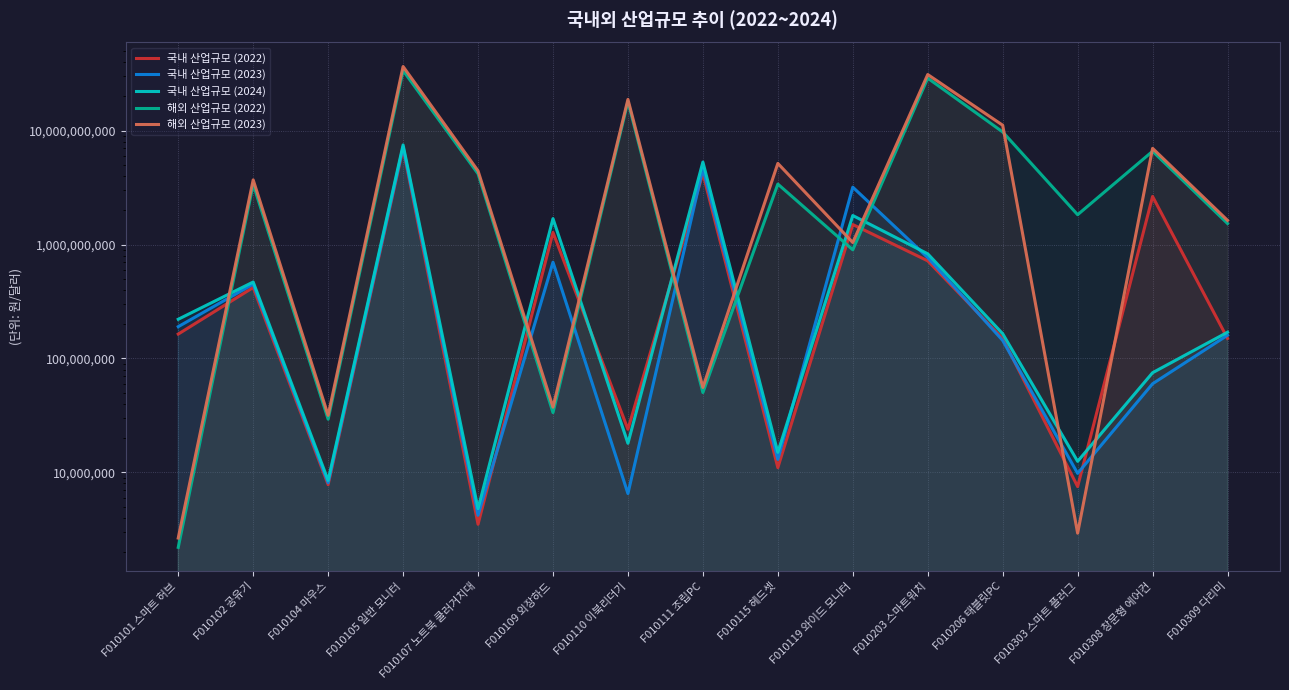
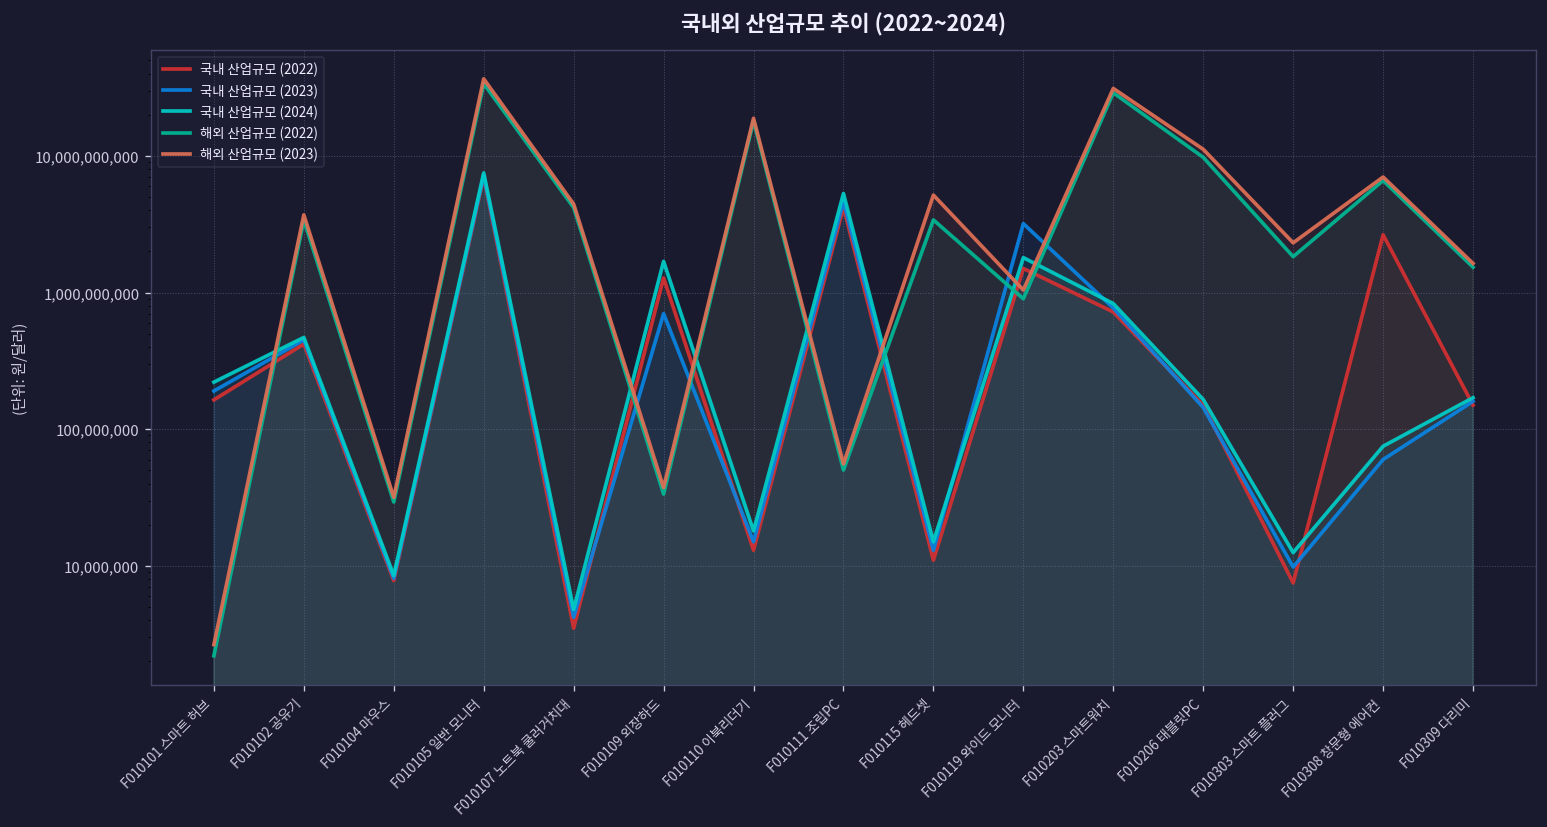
  {
    "국내 산업규모 (2022)": {
      "F010101 스마트 허브": "160,000,000",
      "F010102 공유기": "420,000,000",
      "F010107 노트북 쿨러거치대": "3,500,000",
      "F010109 외장하드": "1,300,000,000",
-     "F010110 이북리더기": "24,000,000",
+     "F010110 이북리더기": "13,000,000",
      "F010111 조립PC": "4,200,000,000",
      "F010115 헤드셋": "11,000,000",
      "F010119 와이드 모니터": "1,500,000,000",
      "F010203 스마트워치": "700,000,000",
      "F010303 스마트 플러그": "8,000,000",
      "F010308 창문형 에어컨": "2,600,000,000",
      "F010309 다리미": "150,000,000"
    },
    "국내 산업규모 (2023)": {
      "F010101 스마트 허브": "190,000,000",
      "F010107 노트북 쿨러거치대": "4,200,000",
      "F010109 외장하드": "700,000,000",
-     "F010110 이북리더기": "7,000,000",
+     "F010110 이북리더기": "15,000,000",
      "F010111 조립PC": "4,600,000,000",
      "F010115 헤드셋": "13,000,000",
      "F010119 와이드 모니터": "3,200,000,000",
      "F010203 스마트워치": "800,000,000",
      "F010303 스마트 플러그": "10,000,000",
      "F010308 창문형 에어컨": "60,000,000",
      "F010309 다리미": "160,000,000"
    },
    "해외 산업규모 (2023)": {
      "F010101 스마트 허브": "2,700,000",
      "F010102 공유기": "3,700,000,000",
      "F010104 마우스": "32,000,000",
      "F010105 일반 모니터": "37,000,000,000",
      "F010107 노트북 쿨러거치대": "4,400,000,000",
      "F010109 외장하드": "37,000,000",
      "F010111 조립PC": "60,000,000",
      "F010115 헤드셋": "5,000,000,000",
      "F010119 와이드 모니터": "1,000,000,000",
      "F010203 스마트워치": "31,000,000,000",
      "F010206 태블릿PC": "11,000,000,000",
-     "F010303 스마트 플러그": "2,900,000",
+     "F010303 스마트 플러그": "2,300,000,000",
      "F010308 창문형 에어컨": "7,000,000,000",
      "F010309 다리미": "1,600,000,000"
    }
  }
